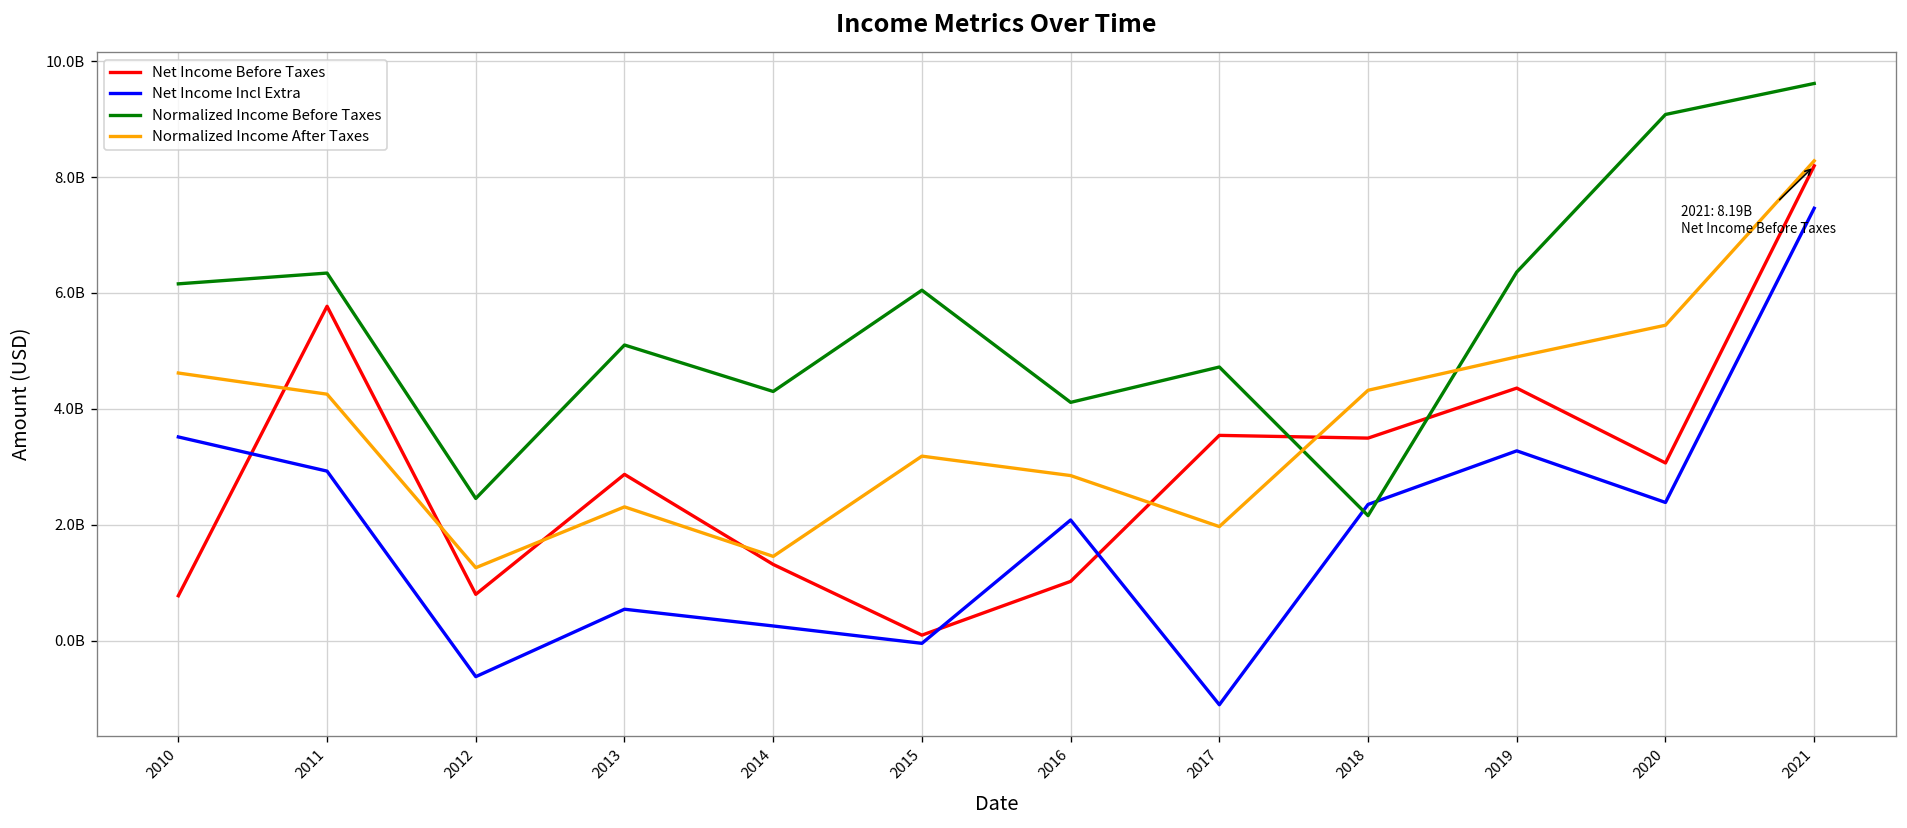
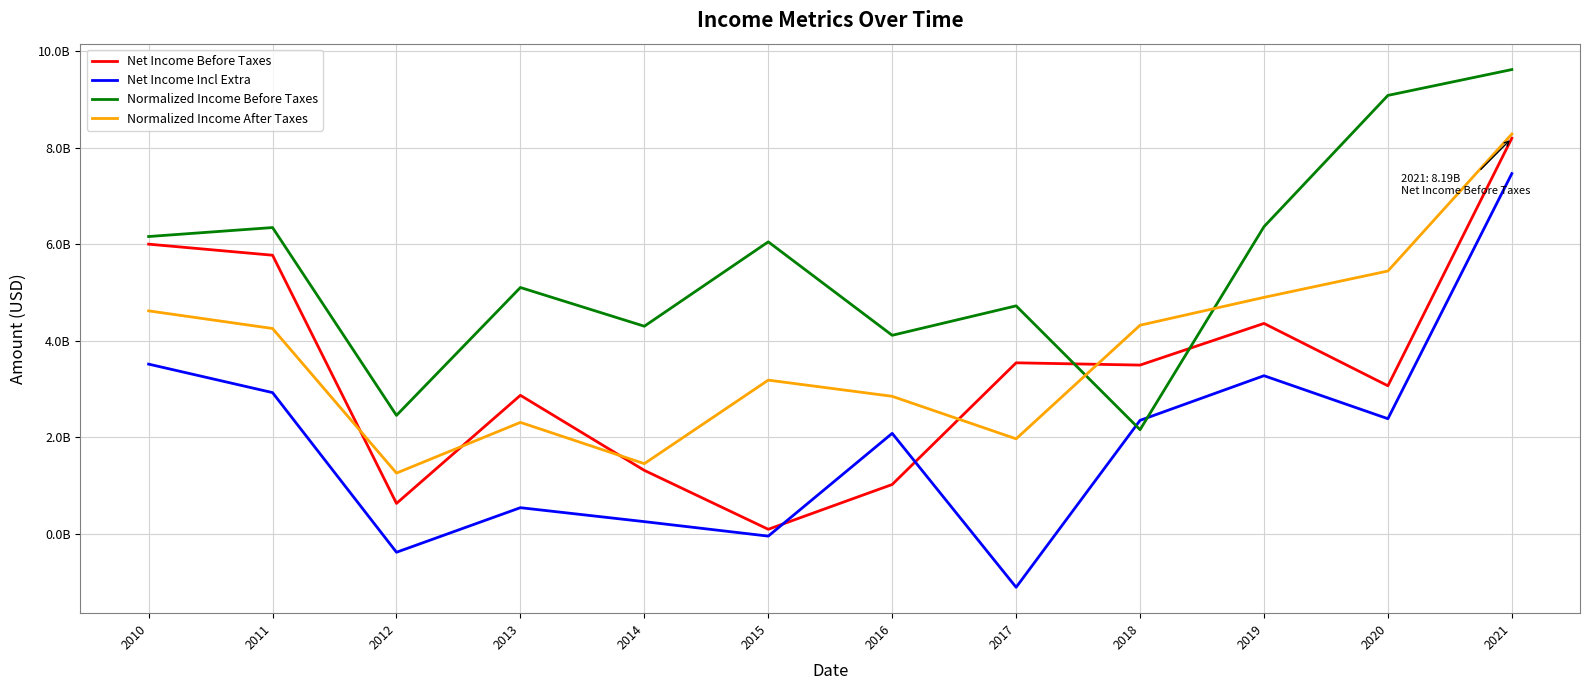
  {
    "Net Income Before Taxes": {
-     "2010": 800000000,
+     "2010": 6000000000,
      "2011": 5800000000,
-     "2012": 800000000,
+     "2012": 600000000,
      "2013": 2900000000,
      "2014": 1300000000,
      "2015": 100000000,
      "2016": 1000000000,
      "2017": 3500000000,
      "2018": 3500000000,
      "2019": 4400000000,
      "2020": 3100000000,
      "2021": 8200000000
    },
    "Net Income Incl Extra": {
      "2010": 3500000000,
      "2011": 2900000000,
-     "2012": -600000000,
+     "2012": -400000000,
      "2013": 500000000,
      "2014": 300000000,
      "2015": 0,
      "2016": 2100000000,
      "2017": -1100000000,
      "2018": 2300000000,
      "2019": 3300000000,
      "2020": 2400000000
    },
    "Normalized Income Before Taxes": {
      "2010": 6200000000,
      "2011": 6300000000,
      "2012": 2500000000,
      "2013": 5100000000,
      "2014": 4300000000,
      "2015": 6000000000,
      "2016": 4100000000,
      "2017": 4700000000,
      "2018": 2200000000,
      "2019": 6400000000,
      "2020": 9100000000,
      "2021": 9600000000
    },
    "Normalized Income After Taxes": {
      "2010": 4600000000,
      "2011": 4300000000,
      "2012": 1300000000,
      "2013": 2300000000,
      "2014": 1500000000,
      "2015": 3200000000,
      "2016": 2800000000,
      "2017": 2000000000,
      "2018": 4300000000,
      "2019": 4900000000,
      "2020": 5400000000,
      "2021": 8300000000
    }
  }
